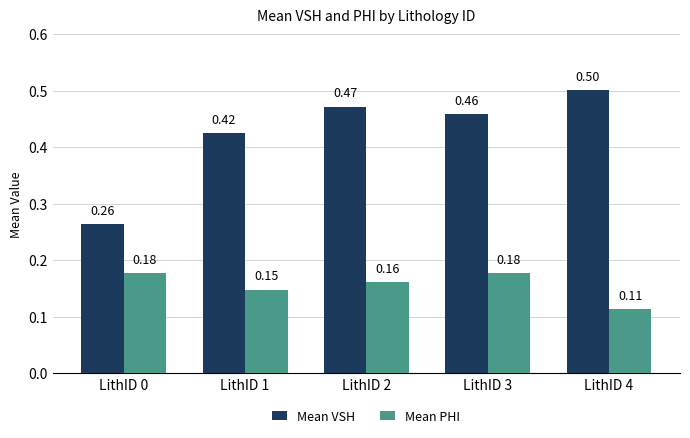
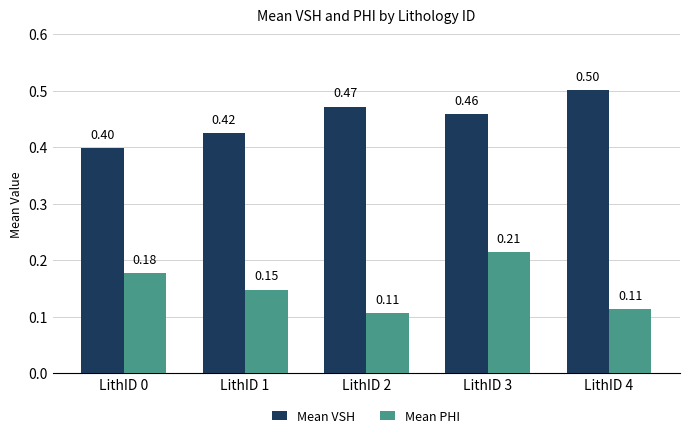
  {
    "Mean VSH": {
-     "LithID 0": 0.26,
+     "LithID 0": 0.40,
      "LithID 1": 0.42,
      "LithID 2": 0.47,
      "LithID 3": 0.46,
      "LithID 4": 0.50
    },
    "Mean PHI": {
      "LithID 0": 0.18,
      "LithID 1": 0.15,
-     "LithID 2": 0.16,
-     "LithID 3": 0.18,
+     "LithID 2": 0.11,
+     "LithID 3": 0.21,
      "LithID 4": 0.11
    }
  }
